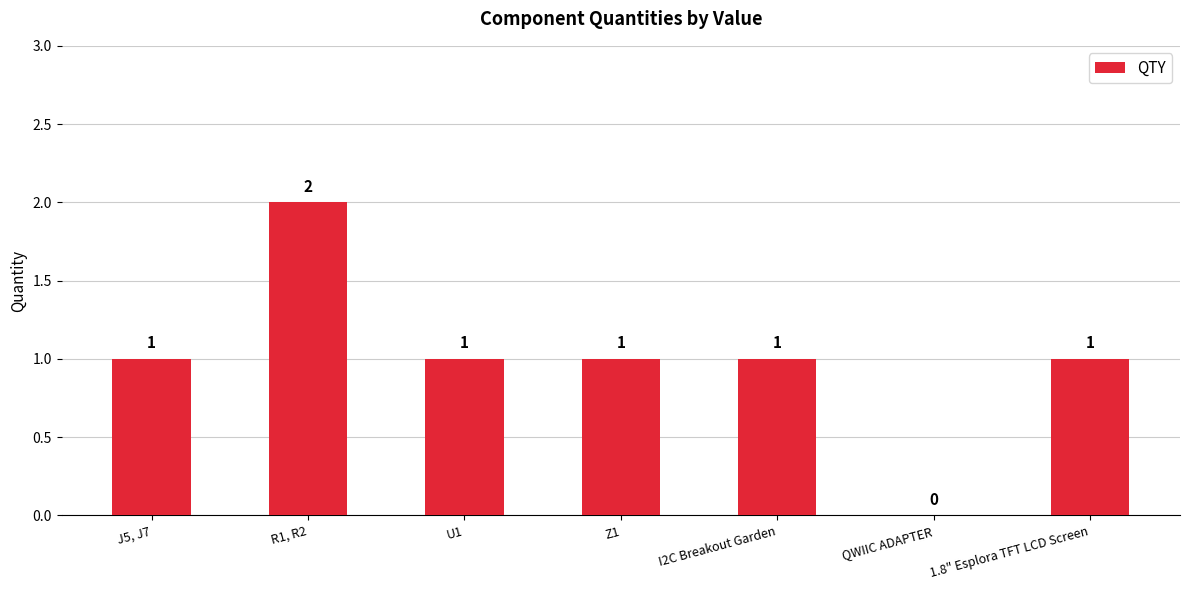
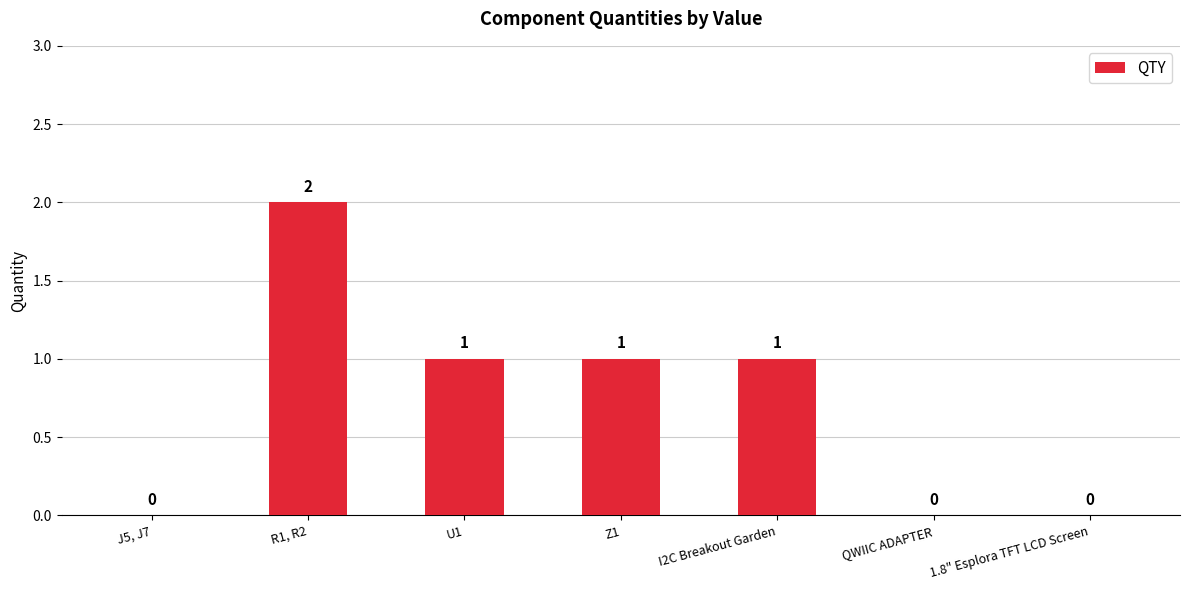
  {
-   "J5, J7": 1,
+   "J5, J7": 0,
    "R1, R2": 2,
    "U1": 1,
    "Z1": 1,
    "I2C Breakout Garden": 1,
    "QWIIC ADAPTER": 0,
-   "1.8\" Esplora TFT LCD Screen": 1
+   "1.8\" Esplora TFT LCD Screen": 0
  }
